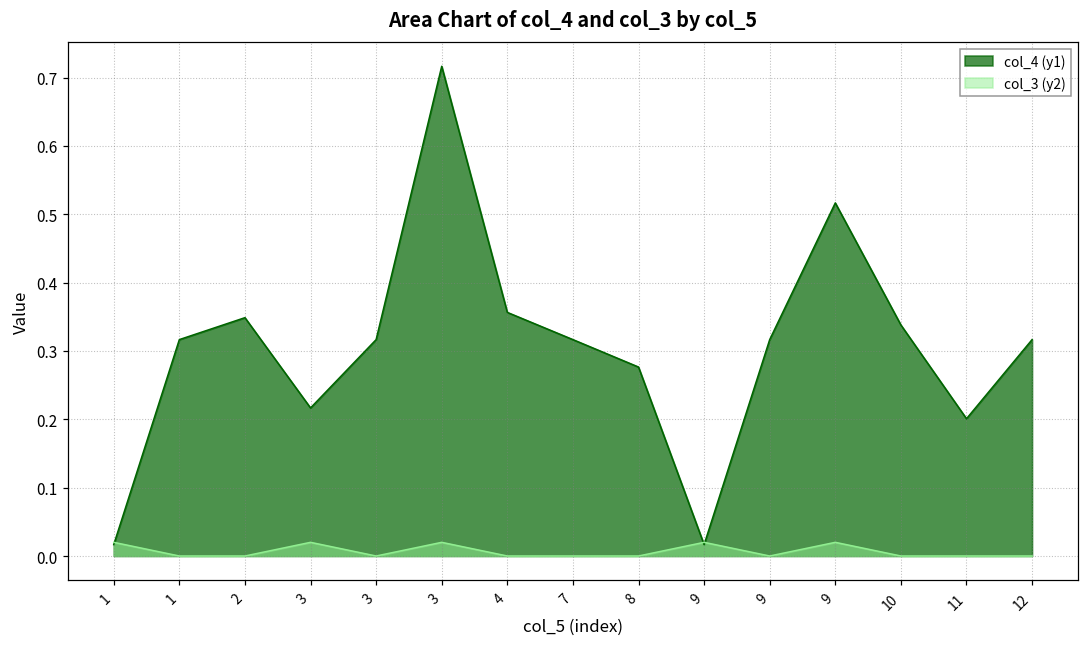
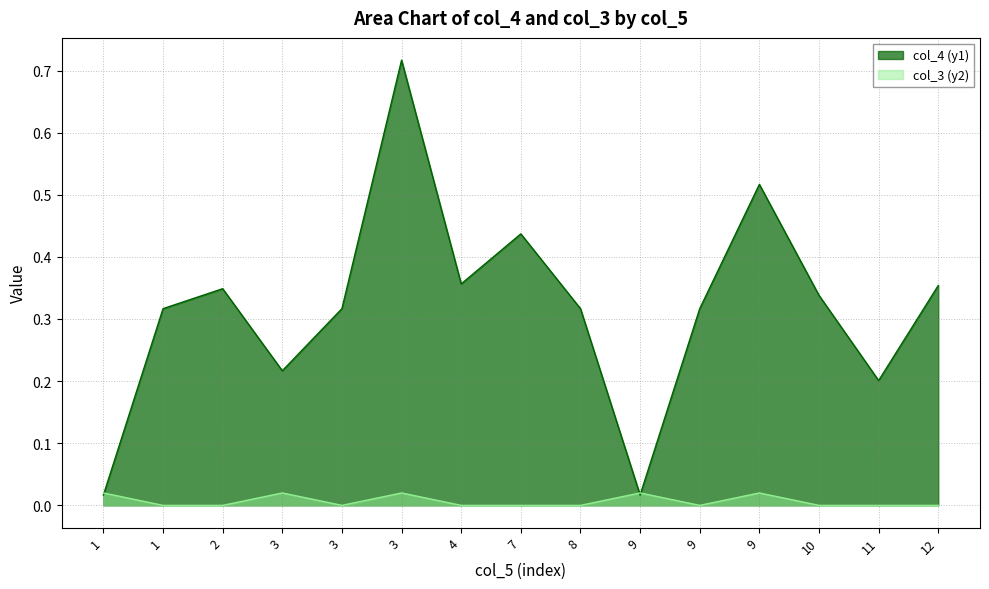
  {
    "col_4 (y1)": {
      "2": 0.35,
      "4": 0.36,
-     "7": 0.32,
-     "8": 0.28,
+     "7": 0.44,
+     "8": 0.32,
      "10": 0.34,
      "11": 0.20,
-     "12": 0.32
+     "12": 0.35
    },
    "col_3 (y2)": {
      "2": 0.00,
      "4": 0.00,
      "7": 0.00,
      "8": 0.00,
      "10": 0.00,
      "11": 0.00,
      "12": 0.00
    }
  }
